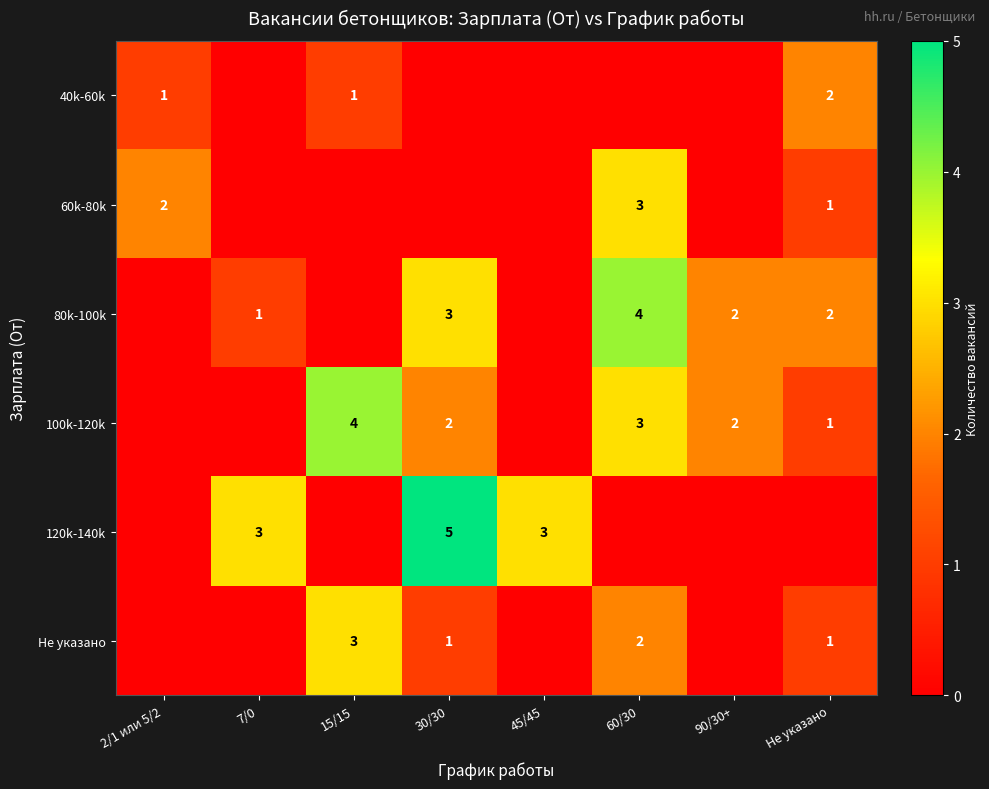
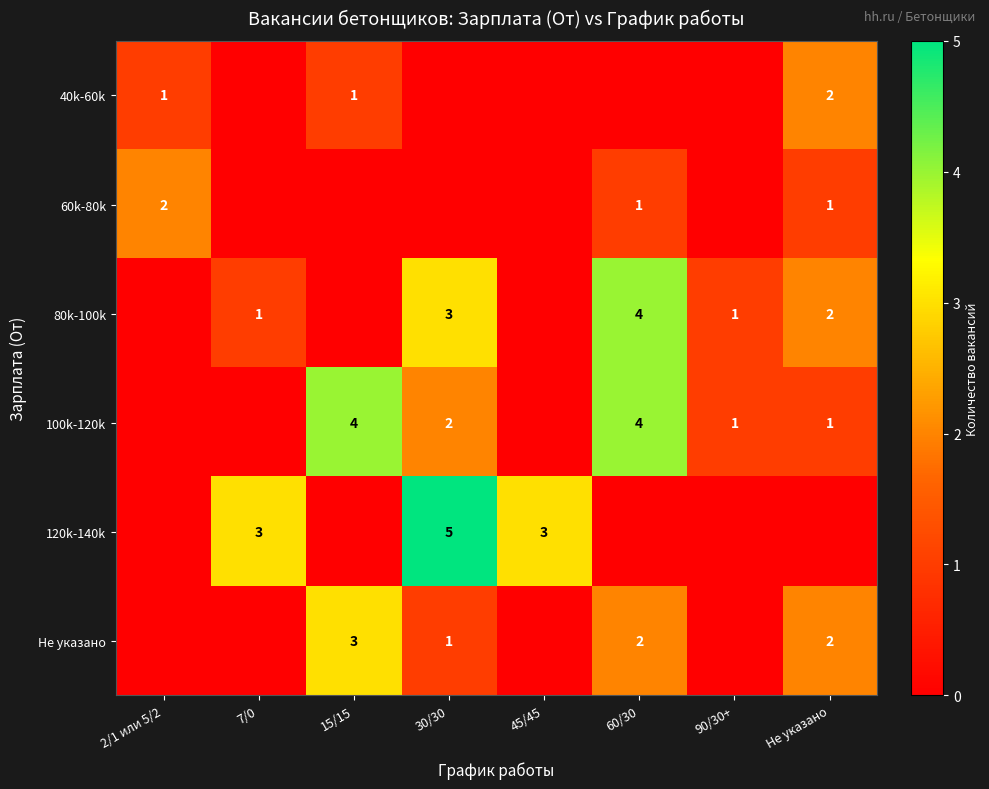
  {
    "40k-60k": {
      "2/1 или 5/2": 1,
      "15/15": 1,
      "Не указано": 2
    },
    "60k-80k": {
      "2/1 или 5/2": 2,
-     "60/30": 3,
+     "60/30": 1,
      "Не указано": 1
    },
    "80k-100k": {
      "7/0": 1,
      "30/30": 3,
      "60/30": 4,
-     "90/30+": 2,
+     "90/30+": 1,
      "Не указано": 2
    },
    "100k-120k": {
      "15/15": 4,
      "30/30": 2,
-     "60/30": 3,
-     "90/30+": 2,
+     "60/30": 4,
+     "90/30+": 1,
      "Не указано": 1
    },
    "120k-140k": {
      "7/0": 3,
      "30/30": 5,
      "45/45": 3
    },
    "Не указано": {
      "15/15": 3,
      "30/30": 1,
      "60/30": 2,
-     "Не указано": 1
+     "Не указано": 2
    }
  }
